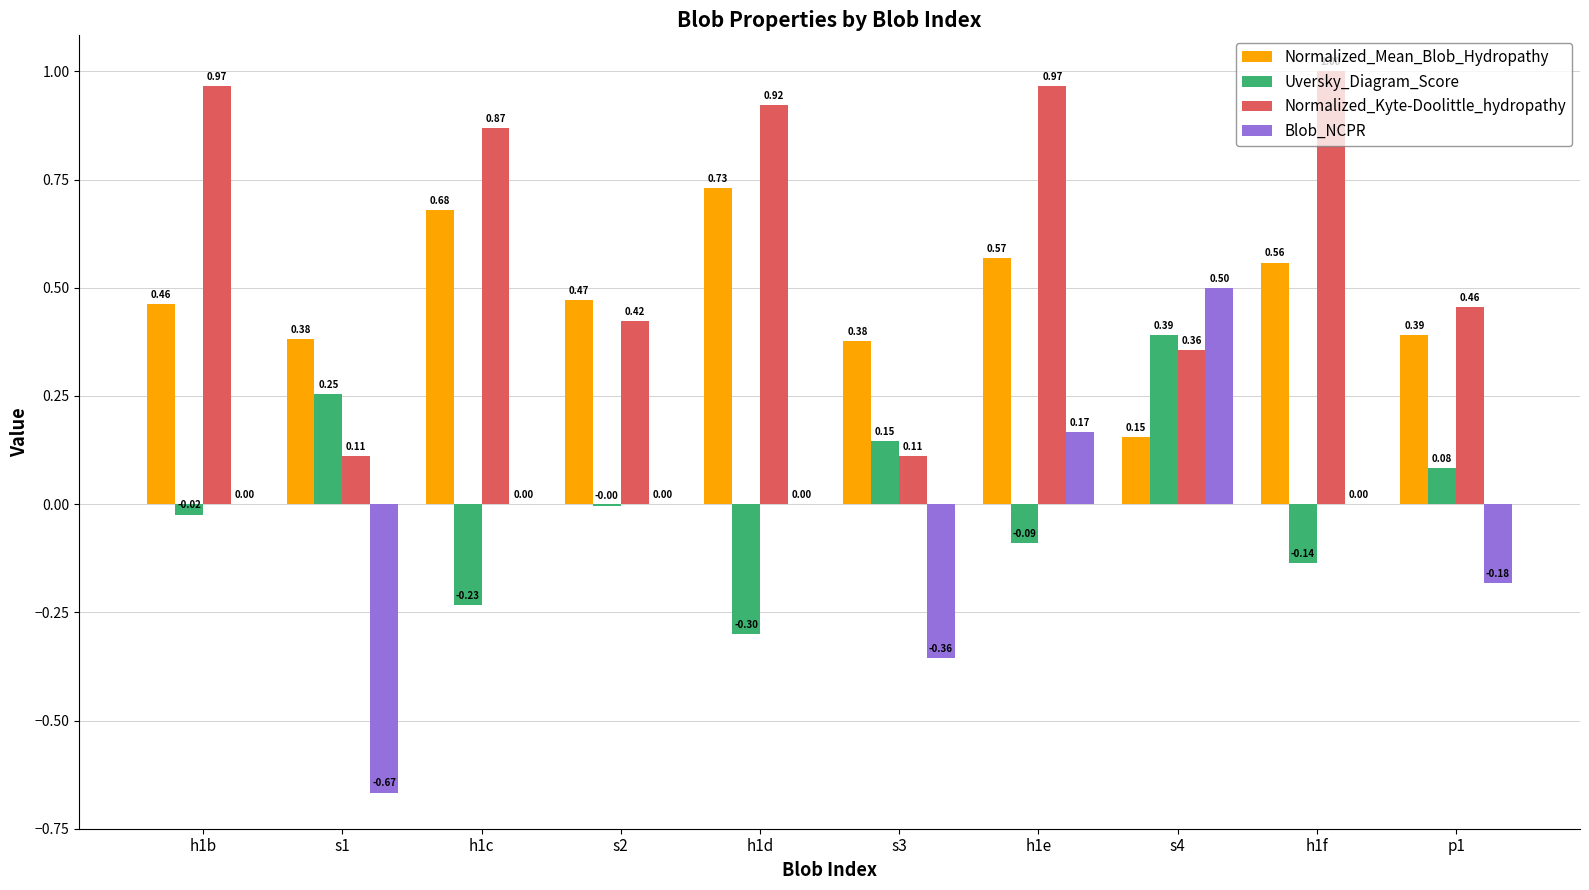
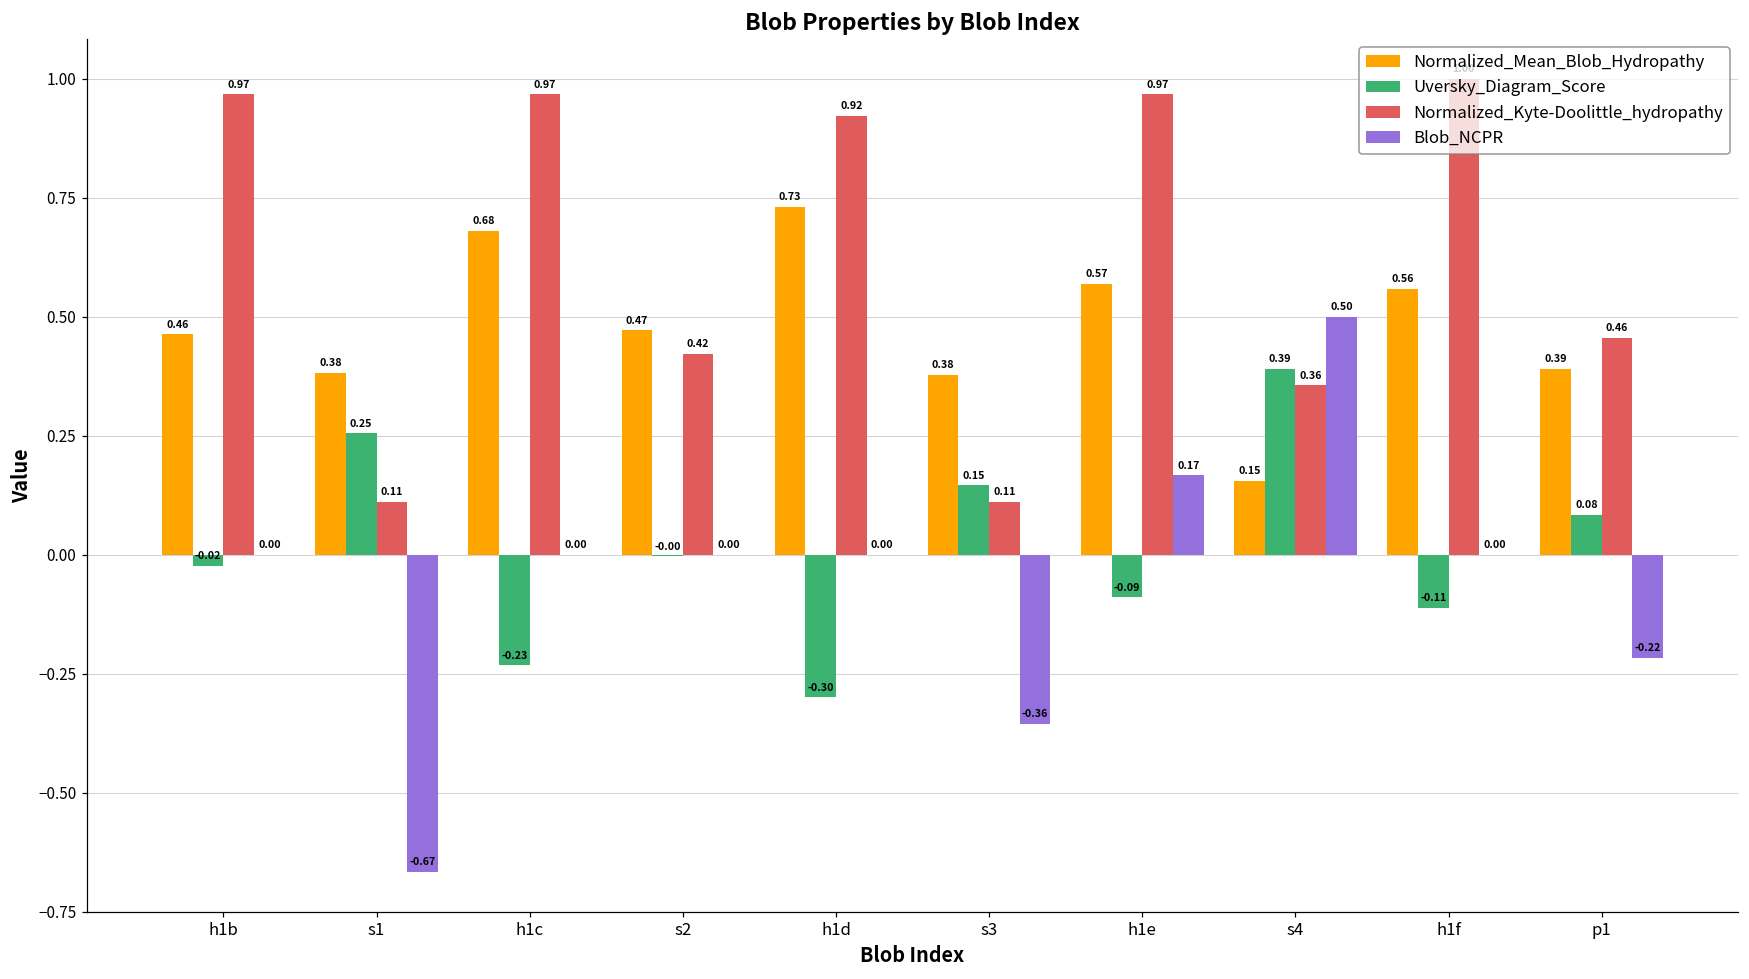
  {
    "Normalized_Mean_Blob_Hydropathy": {
      "h1b": 0.46,
      "s1": 0.38,
      "h1c": 0.68,
      "s2": 0.47,
      "h1d": 0.73,
      "s3": 0.38,
      "h1e": 0.57,
      "s4": 0.15,
      "h1f": 0.56,
      "p1": 0.39
    },
    "Uversky_Diagram_Score": {
      "h1b": -0.02,
      "s1": 0.25,
      "h1c": -0.23,
      "s2": -0.00,
      "h1d": -0.30,
      "s3": 0.15,
      "h1e": -0.09,
      "s4": 0.39,
-     "h1f": -0.14,
+     "h1f": -0.11,
      "p1": 0.08
    },
    "Normalized_Kyte-Doolittle_hydropathy": {
      "h1b": 0.97,
      "s1": 0.11,
-     "h1c": 0.87,
+     "h1c": 0.97,
      "s2": 0.42,
      "h1d": 0.92,
      "s3": 0.11,
      "h1e": 0.97,
      "s4": 0.36,
      "p1": 0.46
    },
    "Blob_NCPR": {
      "h1b": 0.00,
      "s1": -0.67,
      "h1c": 0.00,
      "s2": 0.00,
      "h1d": 0.00,
      "s3": -0.36,
      "h1e": 0.17,
      "s4": 0.50,
      "h1f": 0.00,
-     "p1": -0.18
+     "p1": -0.22
    }
  }
